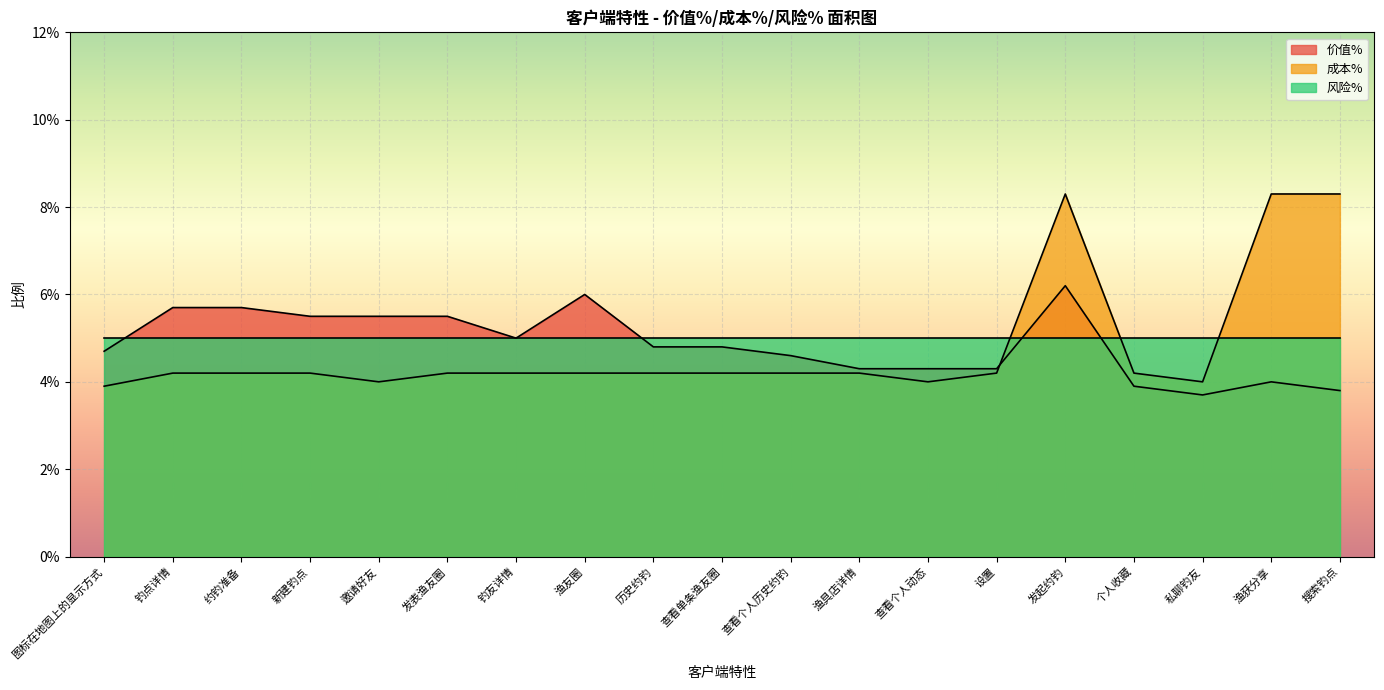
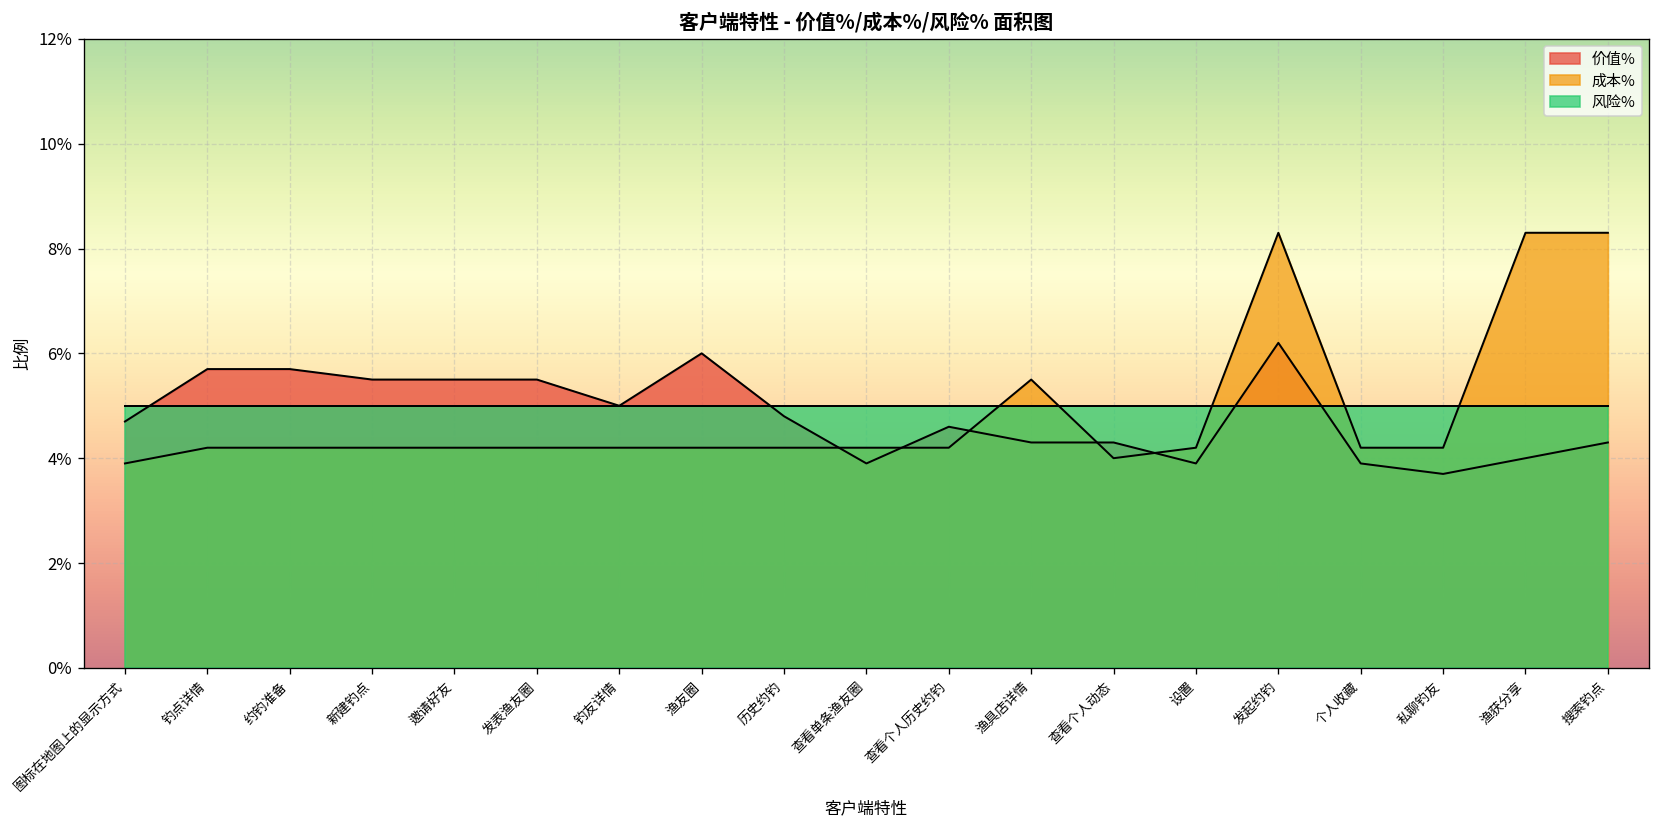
  {
    "价值%": {
      "图标在地图上的显示方式": "4.7%",
      "钓点详情": "5.7%",
      "约钓准备": "5.7%",
      "新建钓点": "5.5%",
      "邀请好友": "5.5%",
      "发表渔友圈": "5.5%",
      "渔友圈": "6.0%",
      "历史约钓": "4.8%",
-     "查看单条渔友圈": "4.8%",
+     "查看单条渔友圈": "3.9%",
      "查看个人历史约钓": "4.6%",
      "渔具店详情": "4.3%",
      "查看个人动态": "4.3%",
-     "设置": "4.3%",
+     "设置": "3.9%",
      "发起约钓": "6.2%",
      "个人收藏": "3.9%",
      "私聊钓友": "3.7%",
      "渔获分享": "4.0%",
-     "搜索钓点": "3.8%"
+     "搜索钓点": "4.3%"
    },
    "成本%": {
      "图标在地图上的显示方式": "3.9%",
      "钓点详情": "4.2%",
      "约钓准备": "4.2%",
      "新建钓点": "4.2%",
-     "邀请好友": "4.0%",
+     "邀请好友": "4.2%",
      "发表渔友圈": "4.2%",
      "钓友详情": "4.2%",
      "渔友圈": "4.2%",
      "历史约钓": "4.2%",
      "查看单条渔友圈": "4.2%",
      "查看个人历史约钓": "4.2%",
-     "渔具店详情": "4.2%",
+     "渔具店详情": "5.5%",
      "查看个人动态": "4.0%",
      "设置": "4.2%",
      "发起约钓": "8.3%",
      "个人收藏": "4.2%",
-     "私聊钓友": "4.0%",
+     "私聊钓友": "4.2%",
      "渔获分享": "8.3%",
      "搜索钓点": "8.3%"
    },
    "风险%": {
      "图标在地图上的显示方式": "5.0%",
      "钓点详情": "5.0%",
      "约钓准备": "5.0%",
      "新建钓点": "5.0%",
      "邀请好友": "5.0%",
      "发表渔友圈": "5.0%",
      "渔友圈": "5.0%",
      "历史约钓": "5.0%",
      "查看单条渔友圈": "5.0%",
      "查看个人历史约钓": "5.0%",
      "渔具店详情": "5.0%",
      "查看个人动态": "5.0%",
      "设置": "5.0%",
      "发起约钓": "5.0%",
      "个人收藏": "5.0%",
      "私聊钓友": "5.0%",
      "渔获分享": "5.0%",
      "搜索钓点": "5.0%"
    }
  }
